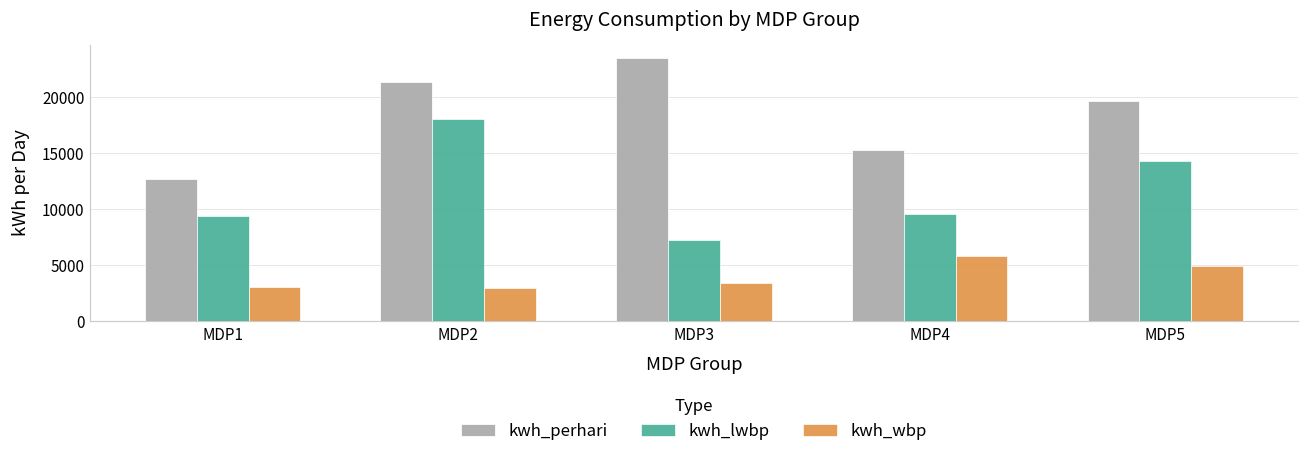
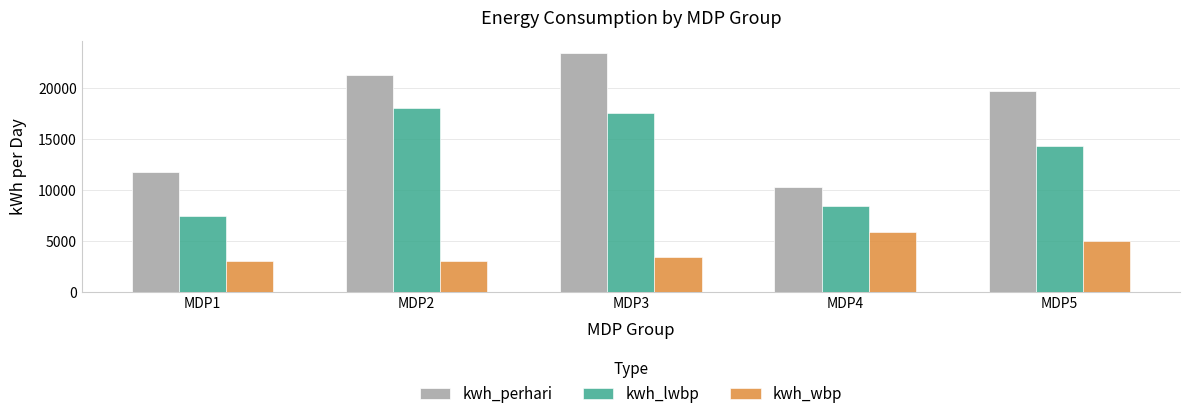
  {
    "kwh_perhari": {
-     "MDP1": 12700,
+     "MDP1": 11800,
      "MDP2": 21300,
      "MDP3": 23500,
-     "MDP4": 15200,
+     "MDP4": 10400,
      "MDP5": 19700
    },
    "kwh_lwbp": {
-     "MDP1": 9400,
+     "MDP1": 7500,
      "MDP2": 18100,
-     "MDP3": 7300,
-     "MDP4": 9600,
+     "MDP3": 17600,
+     "MDP4": 8400,
      "MDP5": 14300
    },
    "kwh_wbp": {
      "MDP1": 3100,
      "MDP2": 3000,
      "MDP3": 3400,
      "MDP4": 5900,
      "MDP5": 5000
    }
  }
